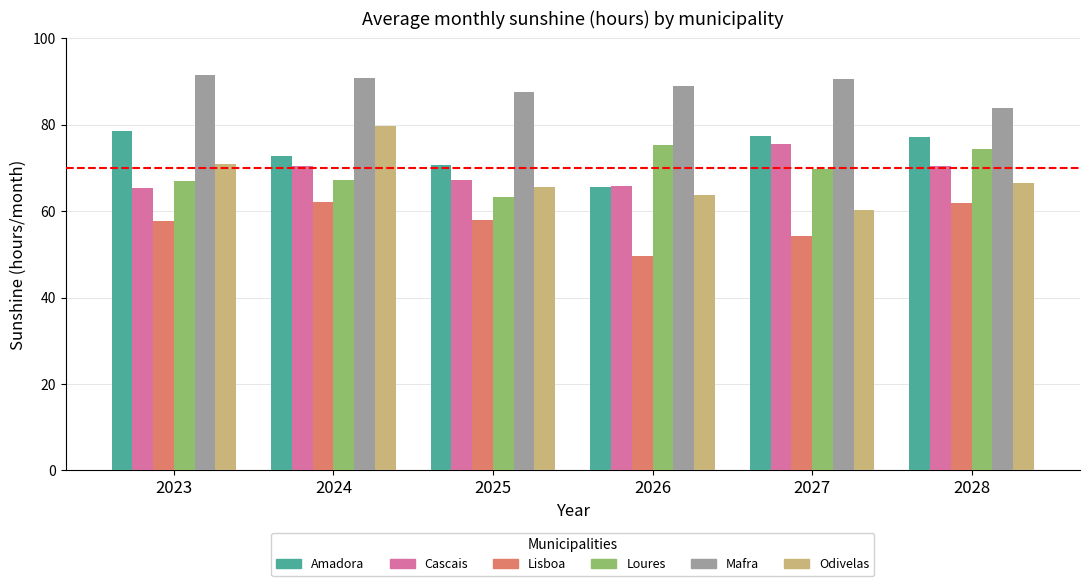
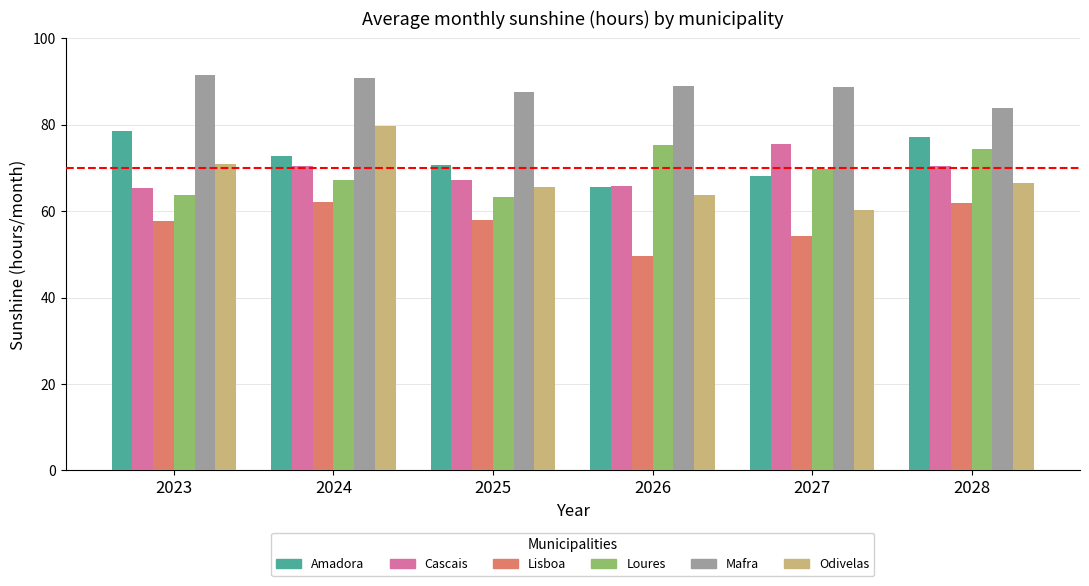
  {
    "Amadora": {
      "2023": 79,
      "2024": 73,
      "2025": 71,
      "2026": 66,
-     "2027": 77,
+     "2027": 68,
      "2028": 77
    },
    "Loures": {
-     "2023": 67,
+     "2023": 64,
      "2024": 67,
      "2025": 63,
      "2026": 75,
      "2027": 70,
      "2028": 75
    },
    "Mafra": {
      "2023": 91,
      "2024": 91,
      "2025": 88,
      "2026": 89,
-     "2027": 91,
+     "2027": 89,
      "2028": 84
    },
    "Odivelas": {
      "2023": 71,
      "2024": 80,
      "2025": 66,
      "2026": 64,
      "2027": 60,
      "2028": 67
    }
  }
